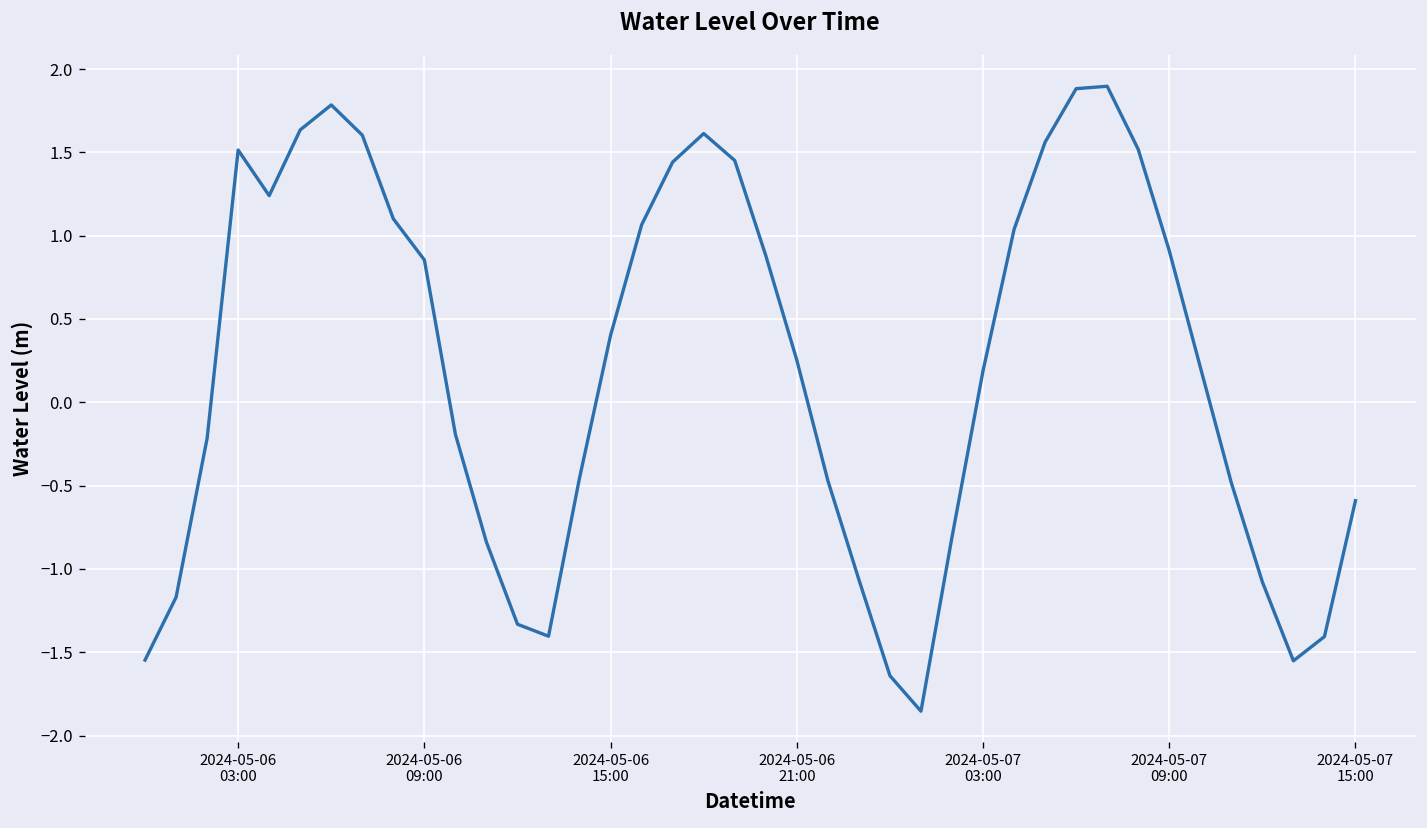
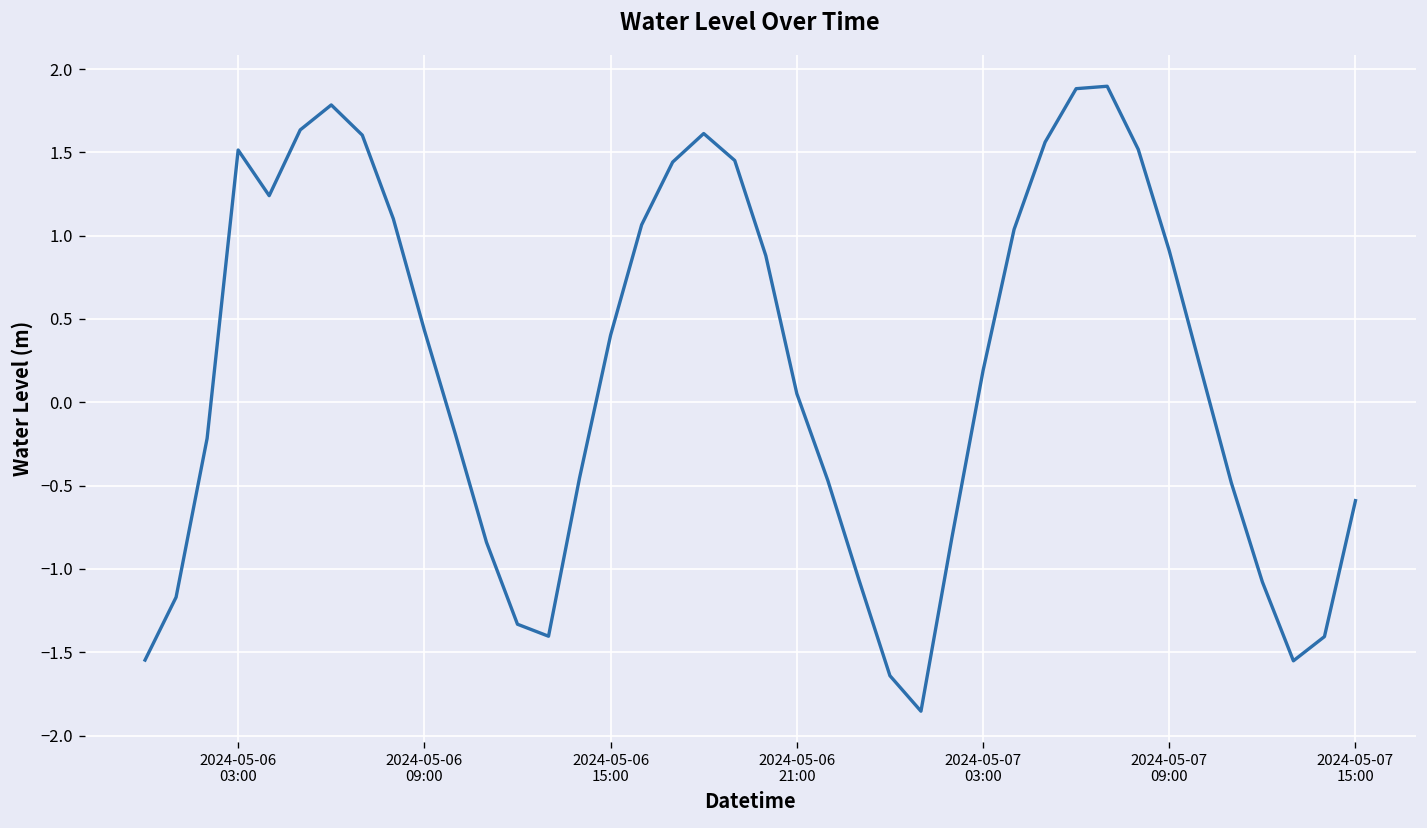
  {
    "2024-05-06 03:00": 1.51,
-   "2024-05-06 09:00": 0.85,
+   "2024-05-06 09:00": 0.43,
    "2024-05-06 15:00": 0.40,
-   "2024-05-06 21:00": 0.25,
+   "2024-05-06 21:00": 0.05,
    "2024-05-07 03:00": 0.19,
    "2024-05-07 09:00": 0.91,
    "2024-05-07 15:00": -0.59
  }
